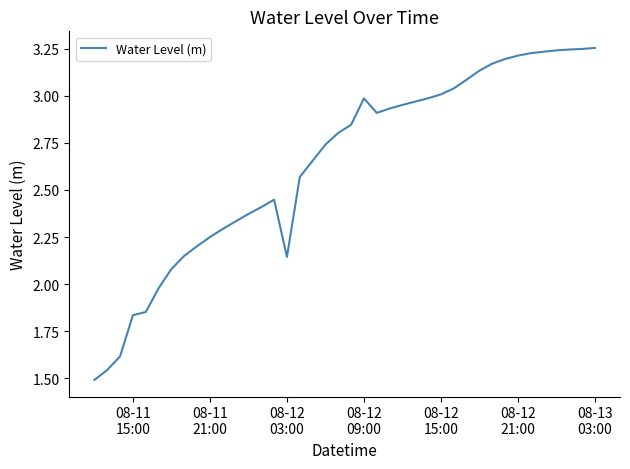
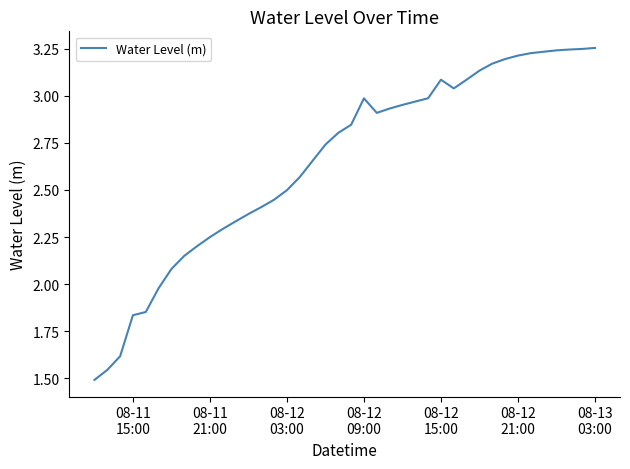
  {
    "08-11 15:00": 1.83,
    "08-11 21:00": 2.25,
-   "08-12 03:00": 2.14,
+   "08-12 03:00": 2.50,
    "08-12 09:00": 2.99,
-   "08-12 15:00": 3.01,
+   "08-12 15:00": 3.09,
    "08-12 21:00": 3.21,
    "08-13 03:00": 3.26
  }
